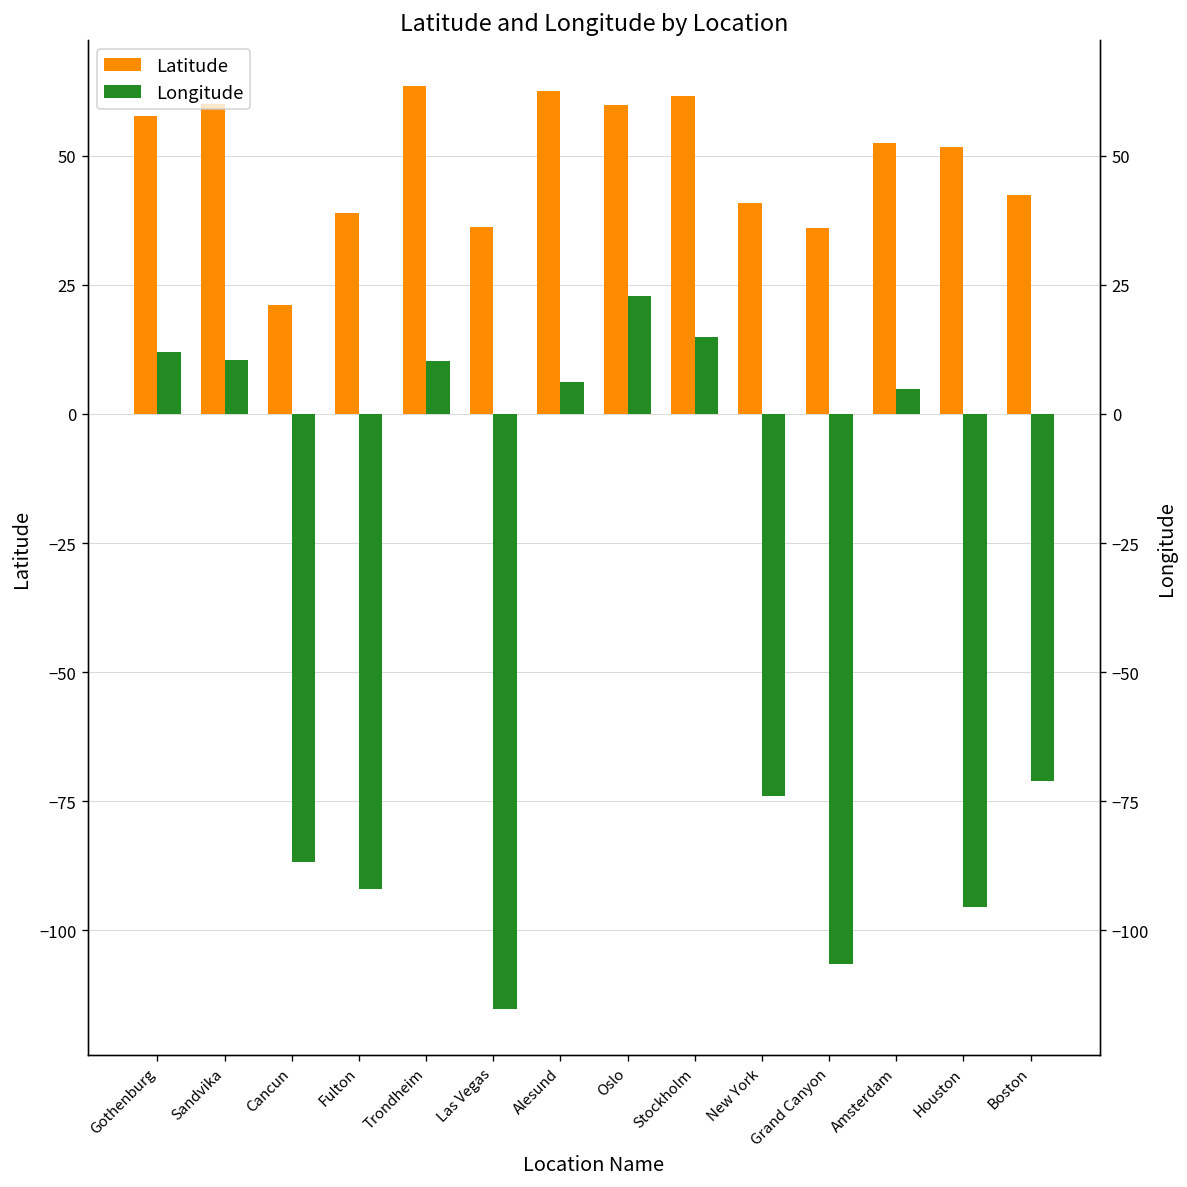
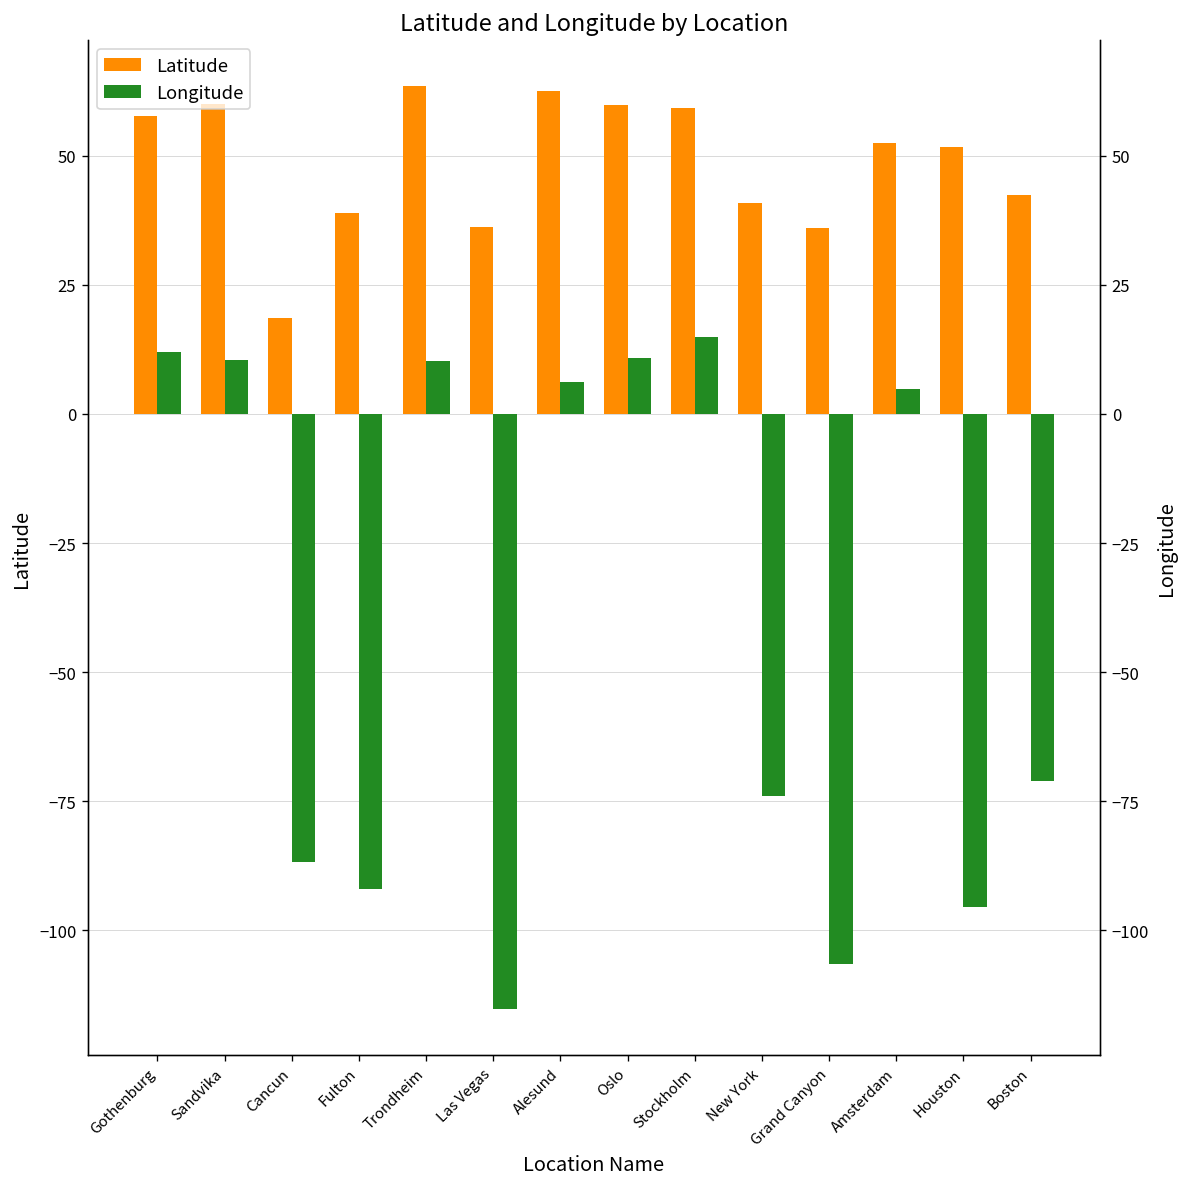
  {
    "Latitude": {
      "Gothenburg": 58,
-     "Cancun": 21,
+     "Cancun": 19,
      "Fulton": 39,
      "Trondheim": 63,
      "Las Vegas": 36,
      "Alesund": 62,
      "Oslo": 60,
-     "Stockholm": 62,
+     "Stockholm": 59,
      "New York": 41,
      "Grand Canyon": 36,
      "Amsterdam": 52,
      "Houston": 52,
      "Boston": 42
    },
    "Longitude": {
      "Gothenburg": 12,
      "Sandvika": 11,
      "Cancun": -87,
      "Fulton": -92,
      "Trondheim": 10,
      "Las Vegas": -115,
      "Alesund": 6,
-     "Oslo": 23,
+     "Oslo": 11,
      "Stockholm": 15,
      "New York": -74,
      "Grand Canyon": -106,
      "Amsterdam": 5,
      "Houston": -95,
      "Boston": -71
    }
  }
